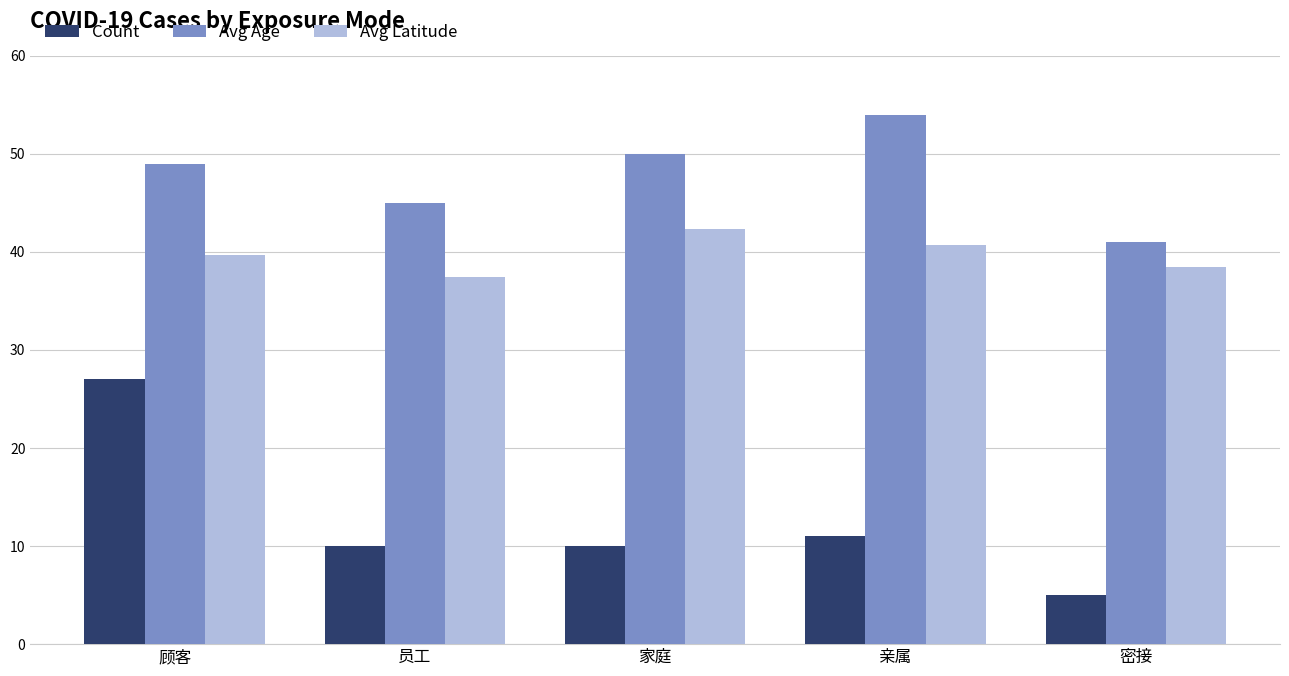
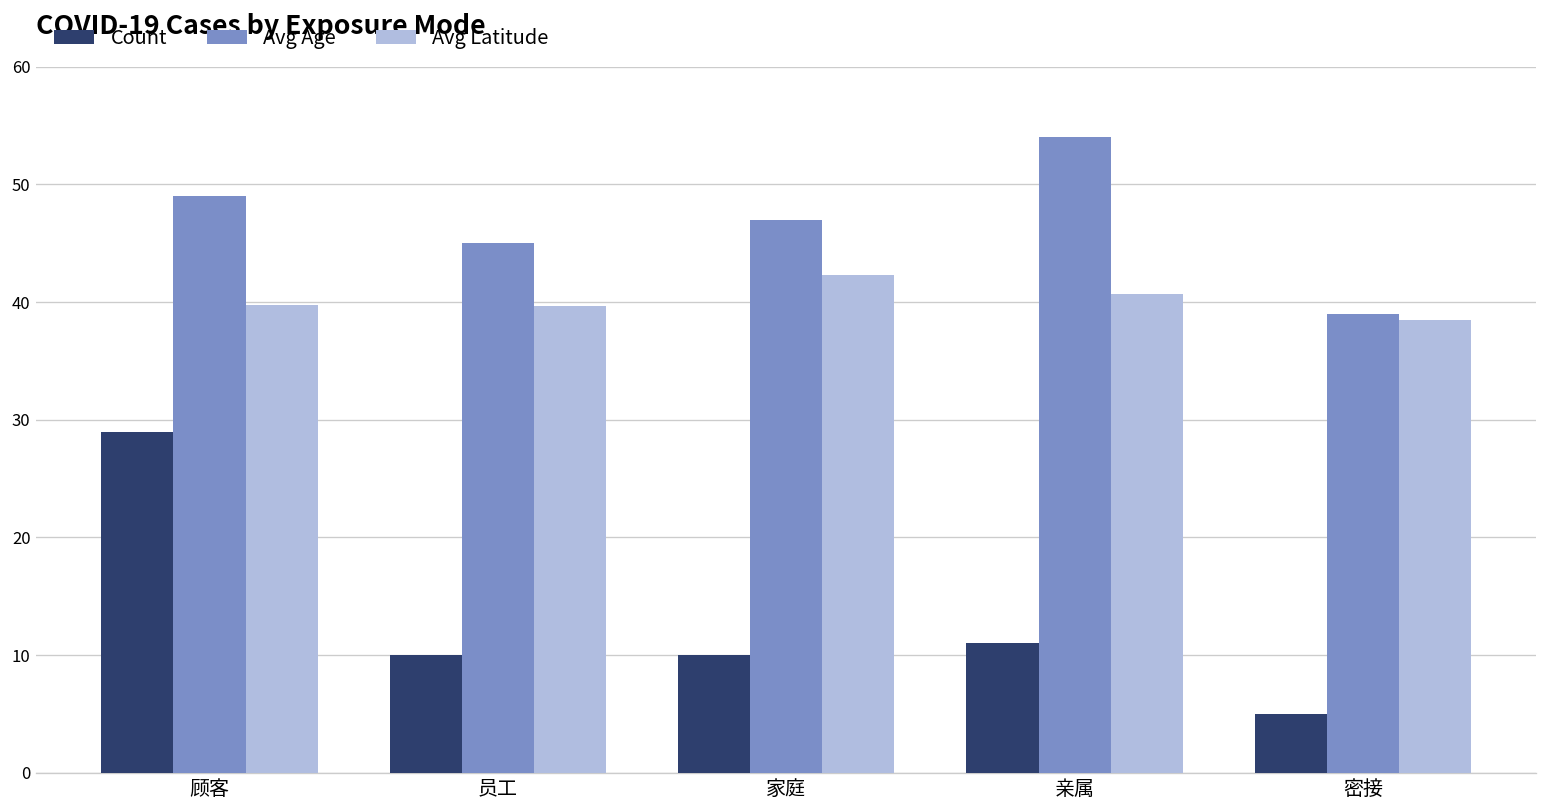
  {
    "Count": {
-     "顾客": 27,
+     "顾客": 29,
      "员工": 10,
      "家庭": 10,
      "亲属": 11,
      "密接": 5
    },
    "Avg Age": {
      "顾客": 49,
      "员工": 45,
-     "家庭": 50,
+     "家庭": 47,
      "亲属": 54,
-     "密接": 41
+     "密接": 39
    },
    "Avg Latitude": {
      "顾客": 40,
-     "员工": 37,
+     "员工": 40,
      "家庭": 42,
      "亲属": 41,
      "密接": 39
    }
  }
